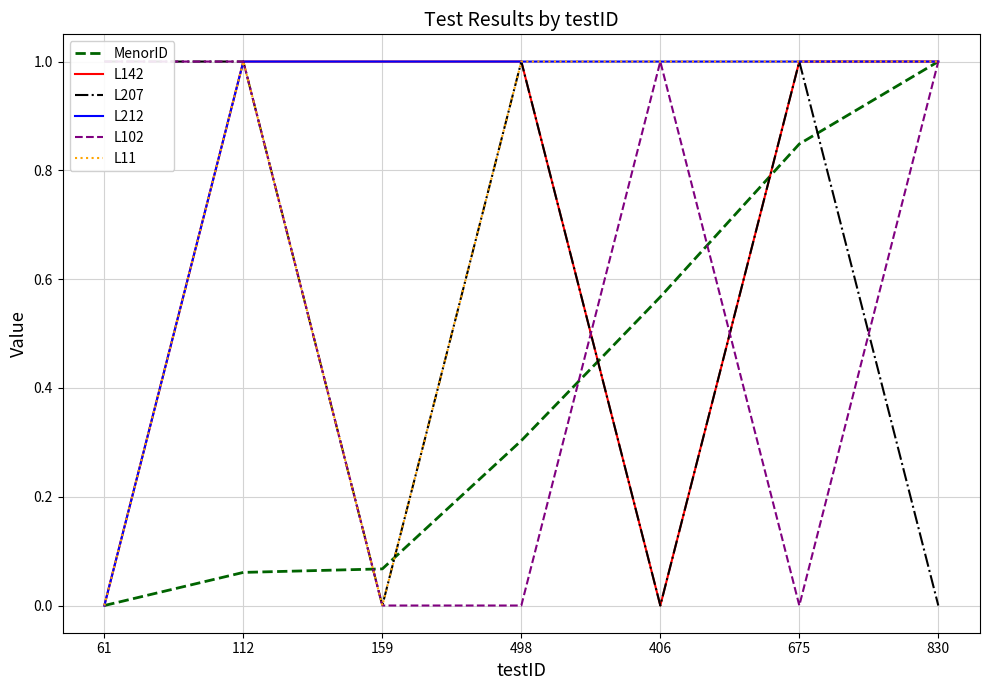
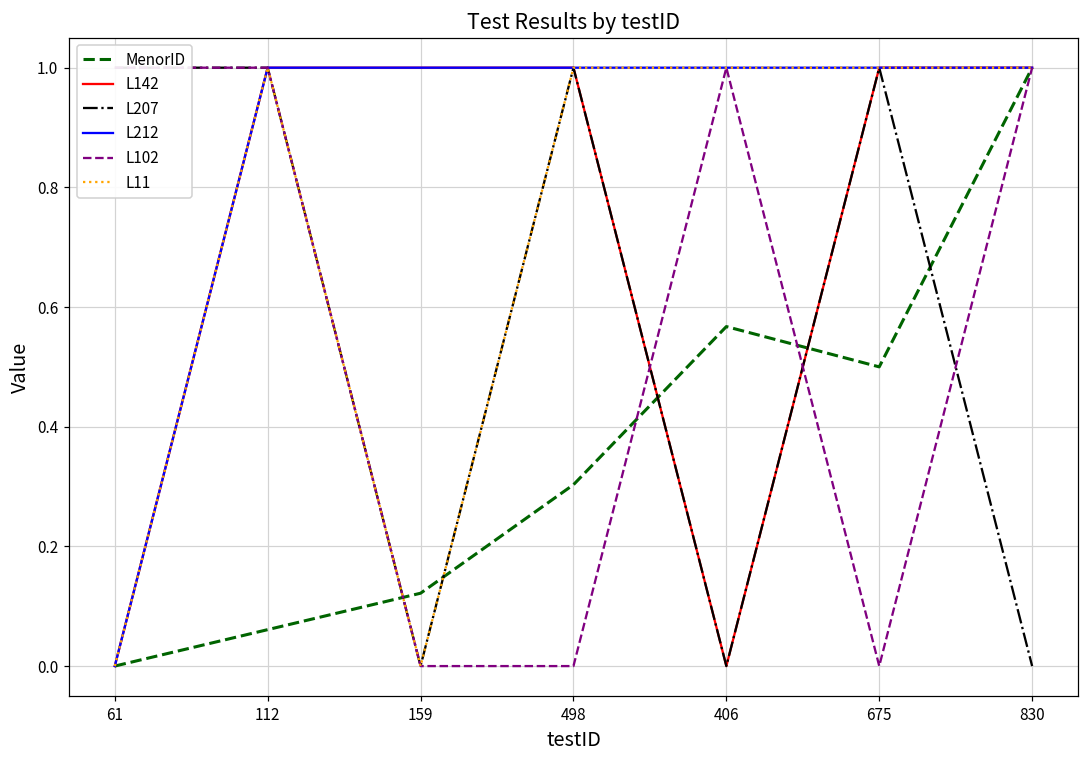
  {
    "MenorID": {
      "112": 0.06,
-     "159": 0.07,
+     "159": 0.12,
      "498": 0.30,
      "406": 0.57,
-     "675": 0.85
+     "675": 0.50
    },
    "L142": {
      "159": 1.00
    },
    "L207": {
      "830": 0.00
    },
    "L102": {
      "498": 0.00,
      "675": 0.00
    }
  }
